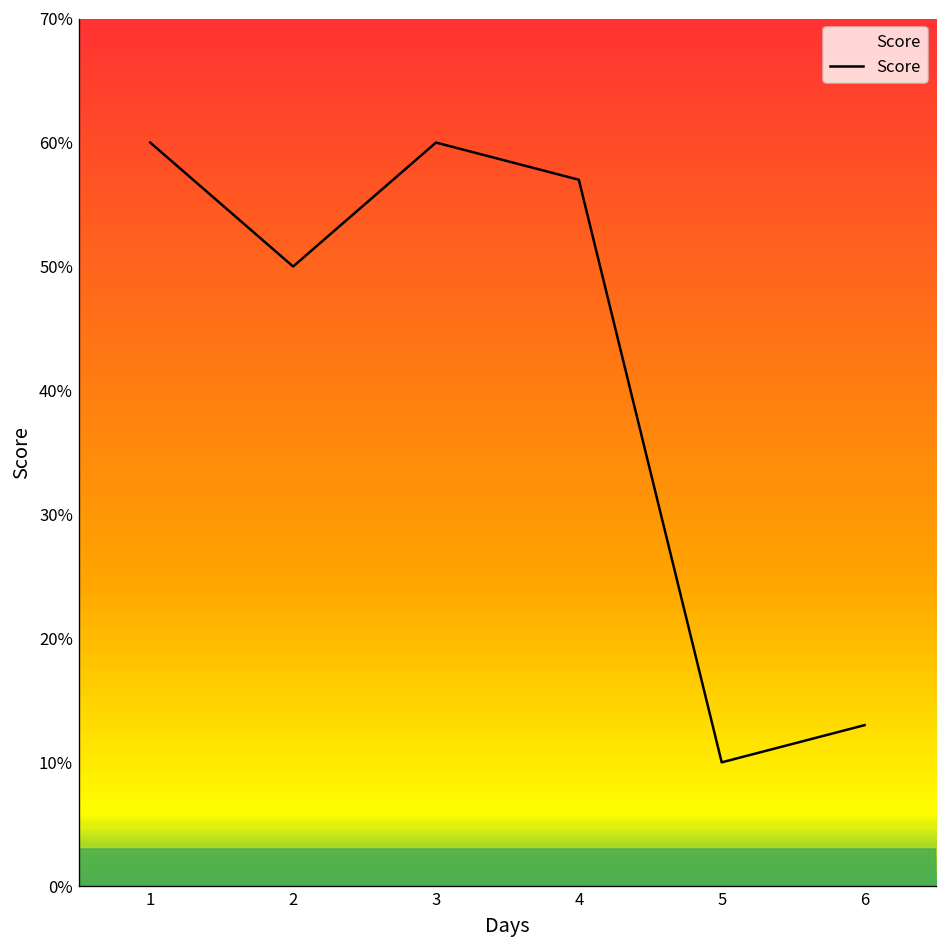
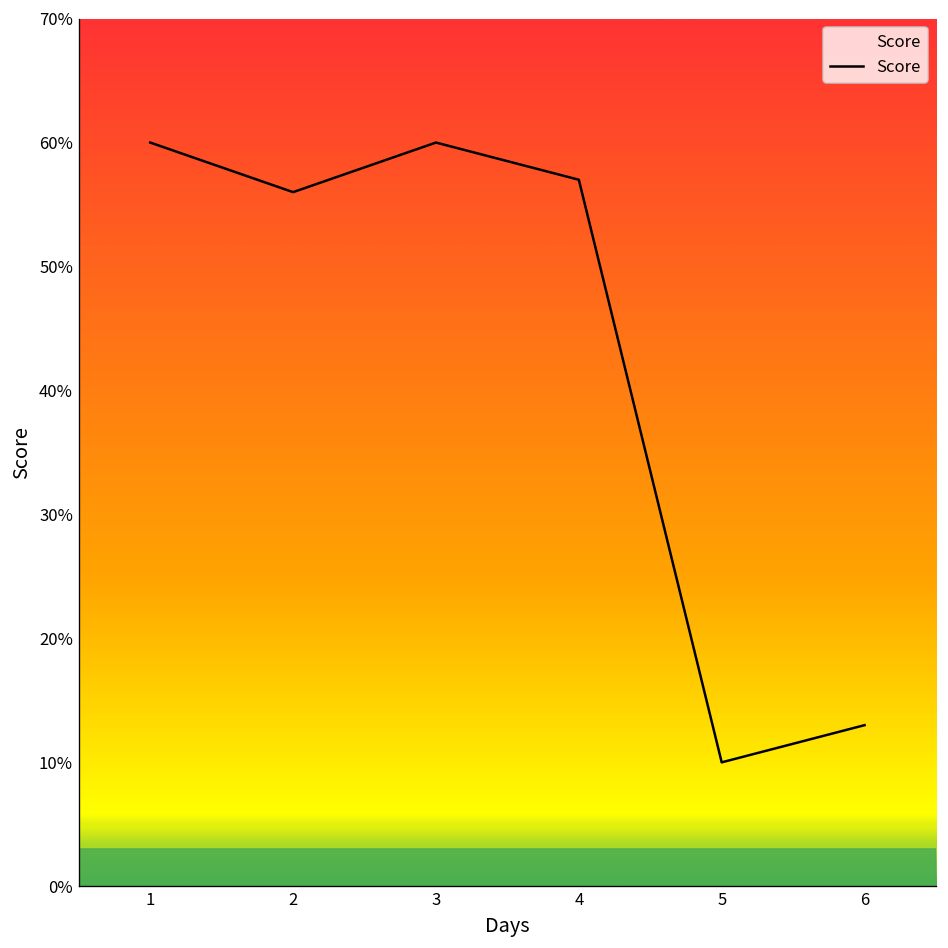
  {
    "1": "60%",
-   "2": "50%",
+   "2": "56%",
    "3": "60%",
    "4": "57%",
    "5": "10%",
    "6": "13%"
  }
